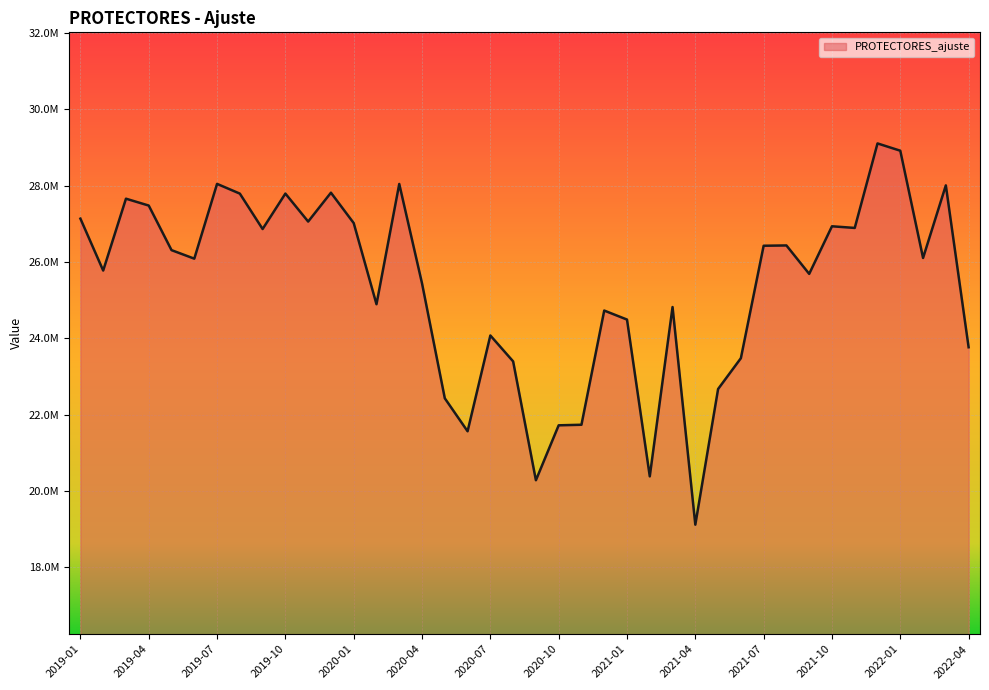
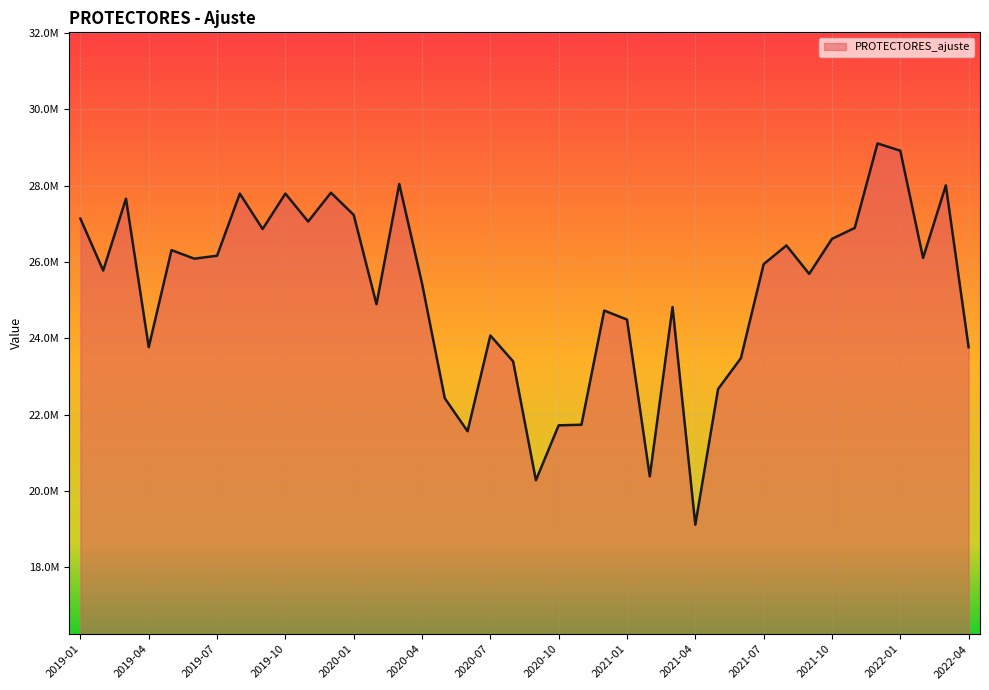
  {
    "2019-01": 27100000,
-   "2019-04": 27500000,
-   "2019-07": 28000000,
+   "2019-04": 23800000,
+   "2019-07": 26200000,
    "2019-10": 27800000,
-   "2020-01": 27000000,
+   "2020-01": 27200000,
    "2020-04": 25400000,
    "2020-07": 24100000,
    "2020-10": 21700000,
    "2021-01": 24500000,
    "2021-04": 19100000,
-   "2021-07": 26400000,
-   "2021-10": 26900000,
+   "2021-07": 25900000,
+   "2021-10": 26600000,
    "2022-01": 28900000,
    "2022-04": 23800000
  }
